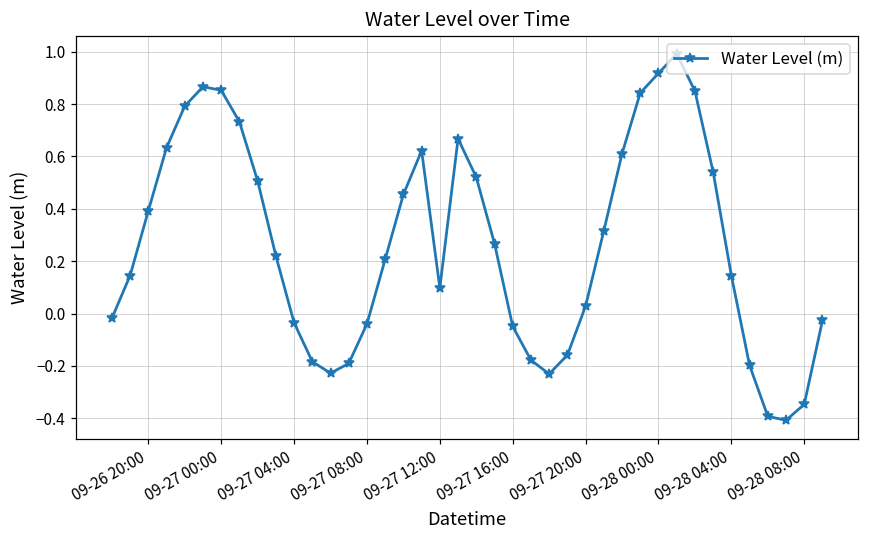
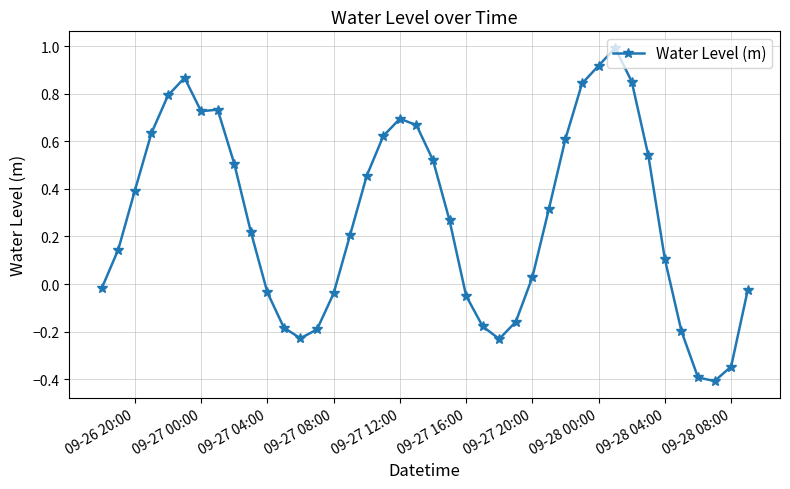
  {
    "09-26 20:00": 0.39,
-   "09-27 00:00": 0.85,
+   "09-27 00:00": 0.73,
    "09-27 04:00": -0.03,
    "09-27 08:00": -0.04,
-   "09-27 12:00": 0.10,
+   "09-27 12:00": 0.69,
    "09-27 16:00": -0.05,
    "09-27 20:00": 0.03,
    "09-28 00:00": 0.92,
-   "09-28 04:00": 0.14,
+   "09-28 04:00": 0.10,
    "09-28 08:00": -0.35
  }
